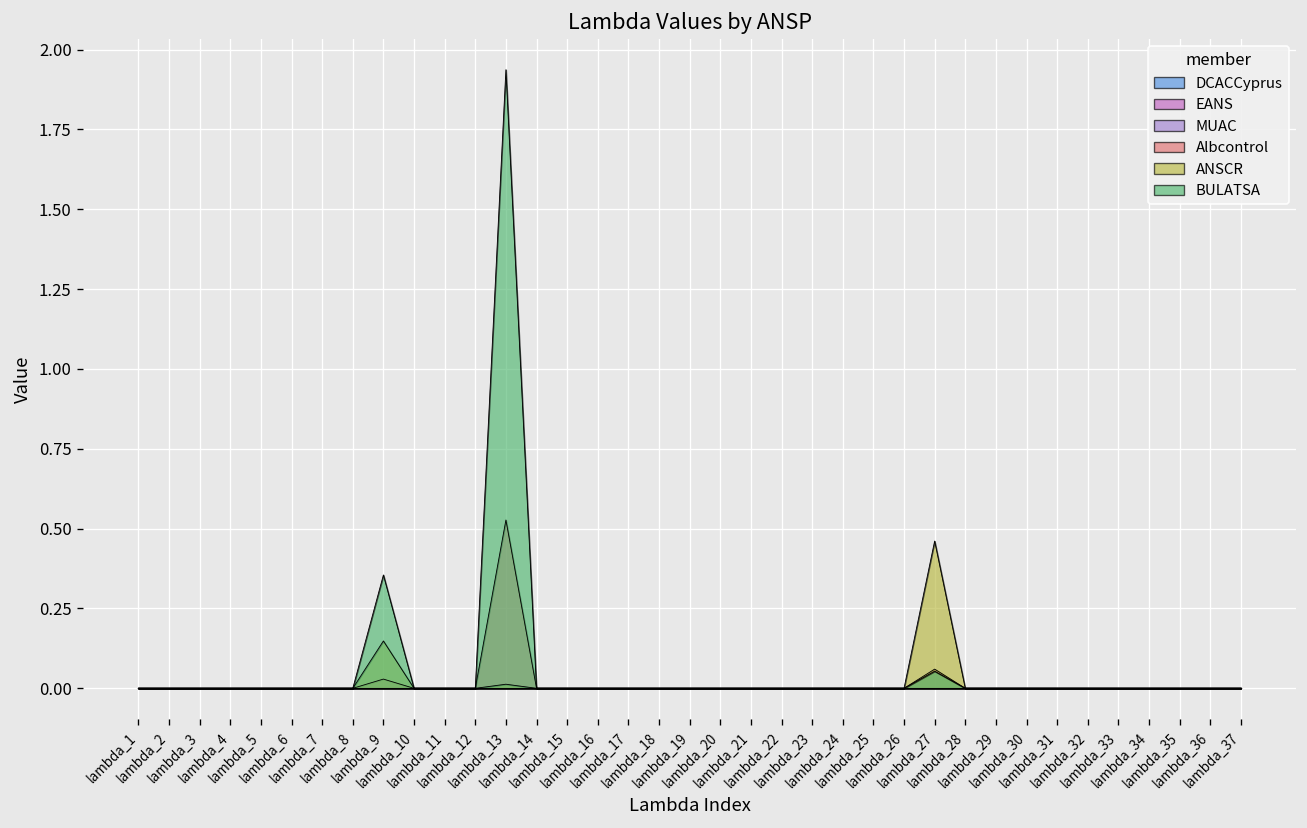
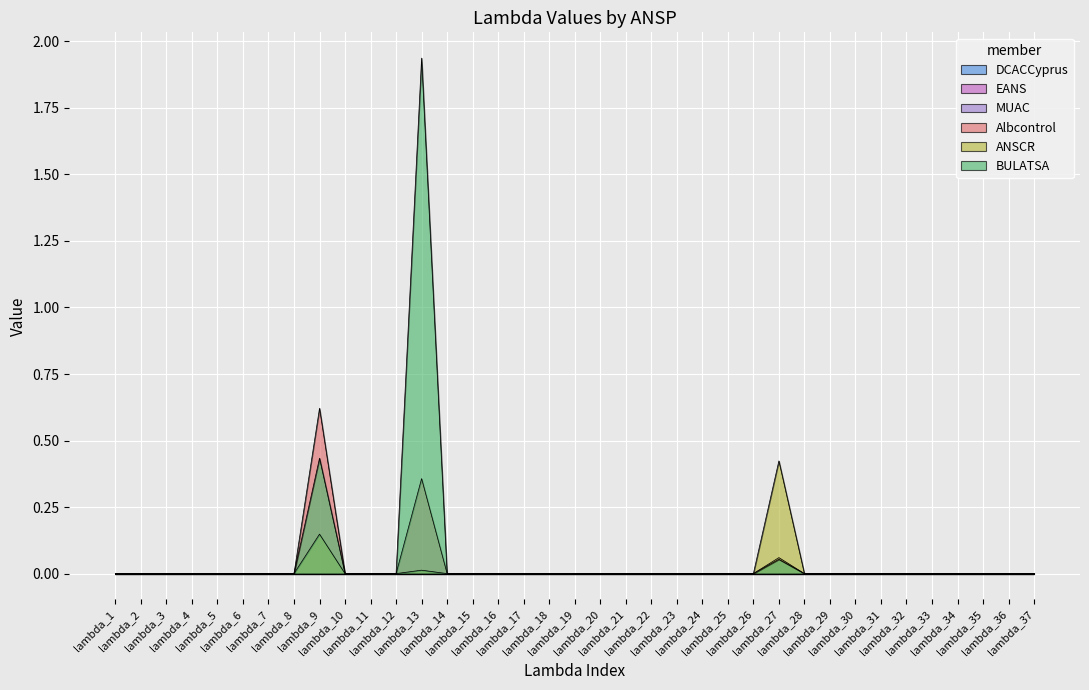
  {
    "MUAC": {
      "lambda_9": 0.00,
      "lambda_13": 0.00,
      "lambda_27": 0.00
    },
    "Albcontrol": {
-     "lambda_9": 0.03,
-     "lambda_13": 0.53
+     "lambda_9": 0.62,
+     "lambda_13": 0.36
    },
    "ANSCR": {
      "lambda_9": 0.15,
      "lambda_13": 0.01,
-     "lambda_27": 0.46
+     "lambda_27": 0.42
    },
    "BULATSA": {
-     "lambda_9": 0.35,
+     "lambda_9": 0.43,
      "lambda_13": 1.94
    }
  }
